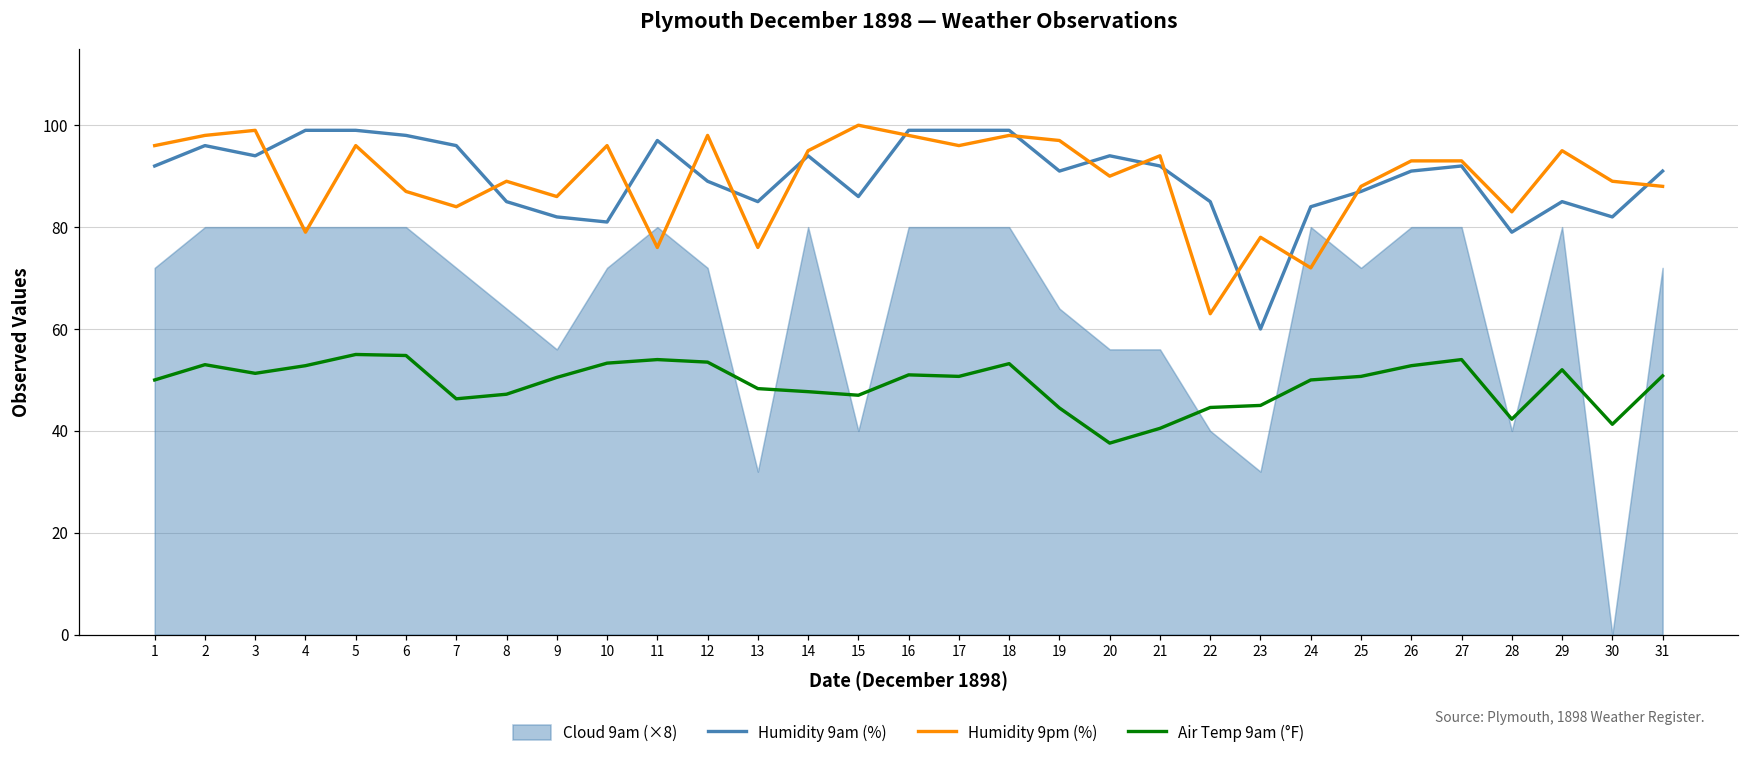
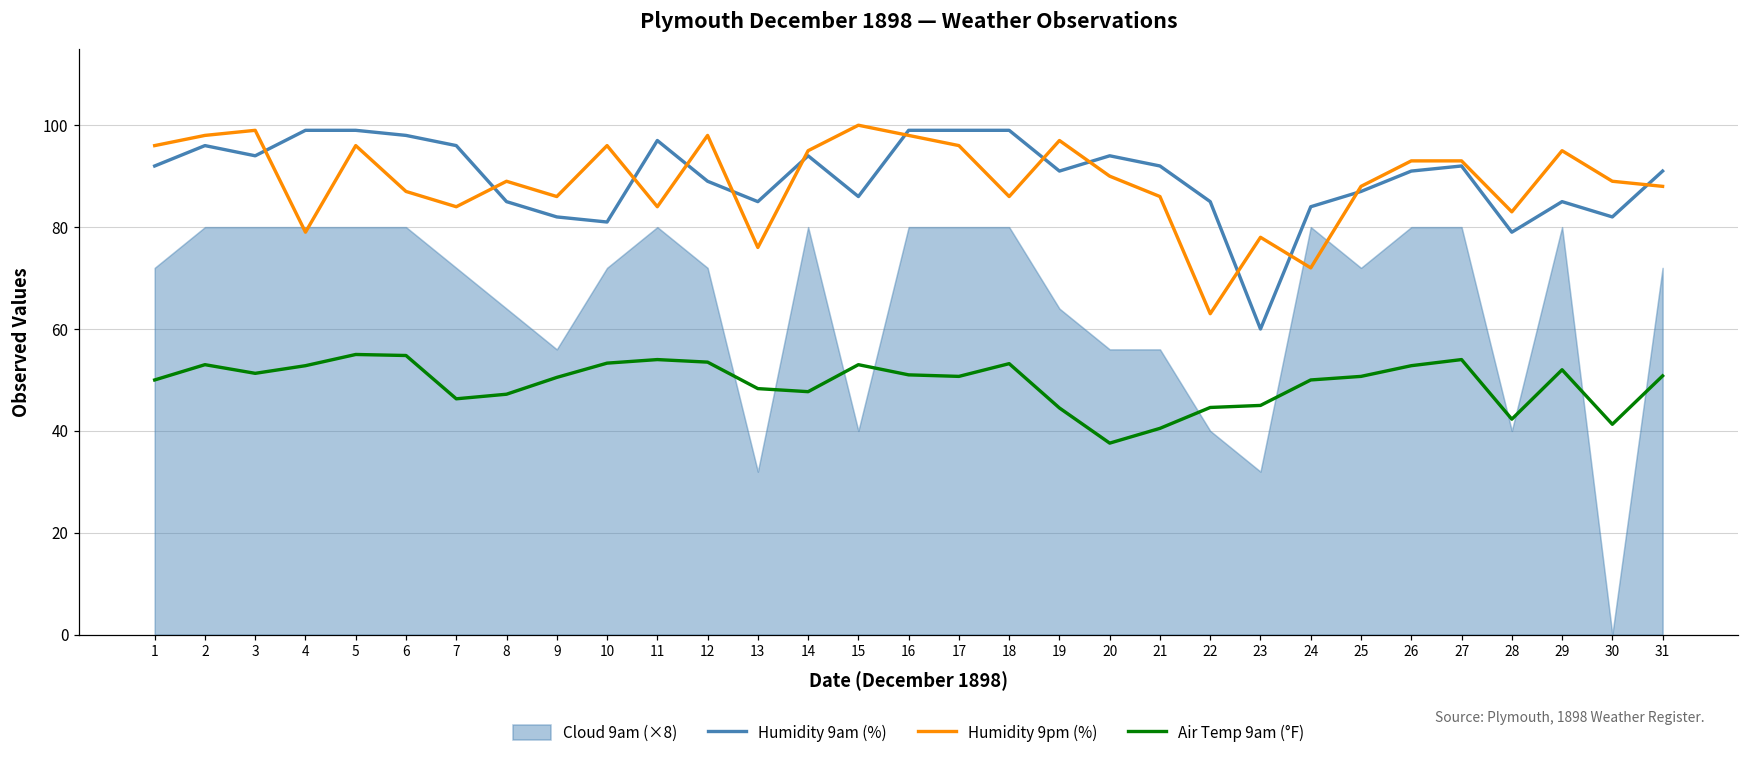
  {
    "Humidity 9pm (%)": {
      "1": 96,
      "2": 98,
      "3": 99,
      "4": 79,
      "5": 96,
      "6": 87,
      "7": 84,
      "8": 89,
      "9": 86,
      "10": 96,
-     "11": 76,
+     "11": 84,
      "12": 98,
      "13": 76,
      "14": 95,
      "15": 100,
      "16": 98,
      "17": 96,
-     "18": 98,
+     "18": 86,
      "19": 97,
      "20": 90,
-     "21": 94,
+     "21": 86,
      "22": 63,
      "23": 78,
      "24": 72,
      "25": 88,
      "26": 93,
      "27": 93,
      "28": 83,
      "29": 95,
      "30": 89,
      "31": 88
    },
    "Air Temp 9am (°F)": {
      "1": 50,
      "2": 53,
      "3": 51,
      "4": 53,
      "5": 55,
      "6": 55,
      "7": 46,
      "8": 47,
      "9": 51,
      "10": 53,
      "11": 54,
      "12": 54,
      "13": 48,
      "14": 48,
-     "15": 47,
+     "15": 53,
      "16": 51,
      "17": 51,
      "18": 53,
      "19": 45,
      "20": 38,
      "21": 41,
      "22": 45,
      "23": 45,
      "24": 50,
      "25": 51,
      "26": 53,
      "27": 54,
      "28": 42,
      "29": 52,
      "30": 41,
      "31": 51
    }
  }
